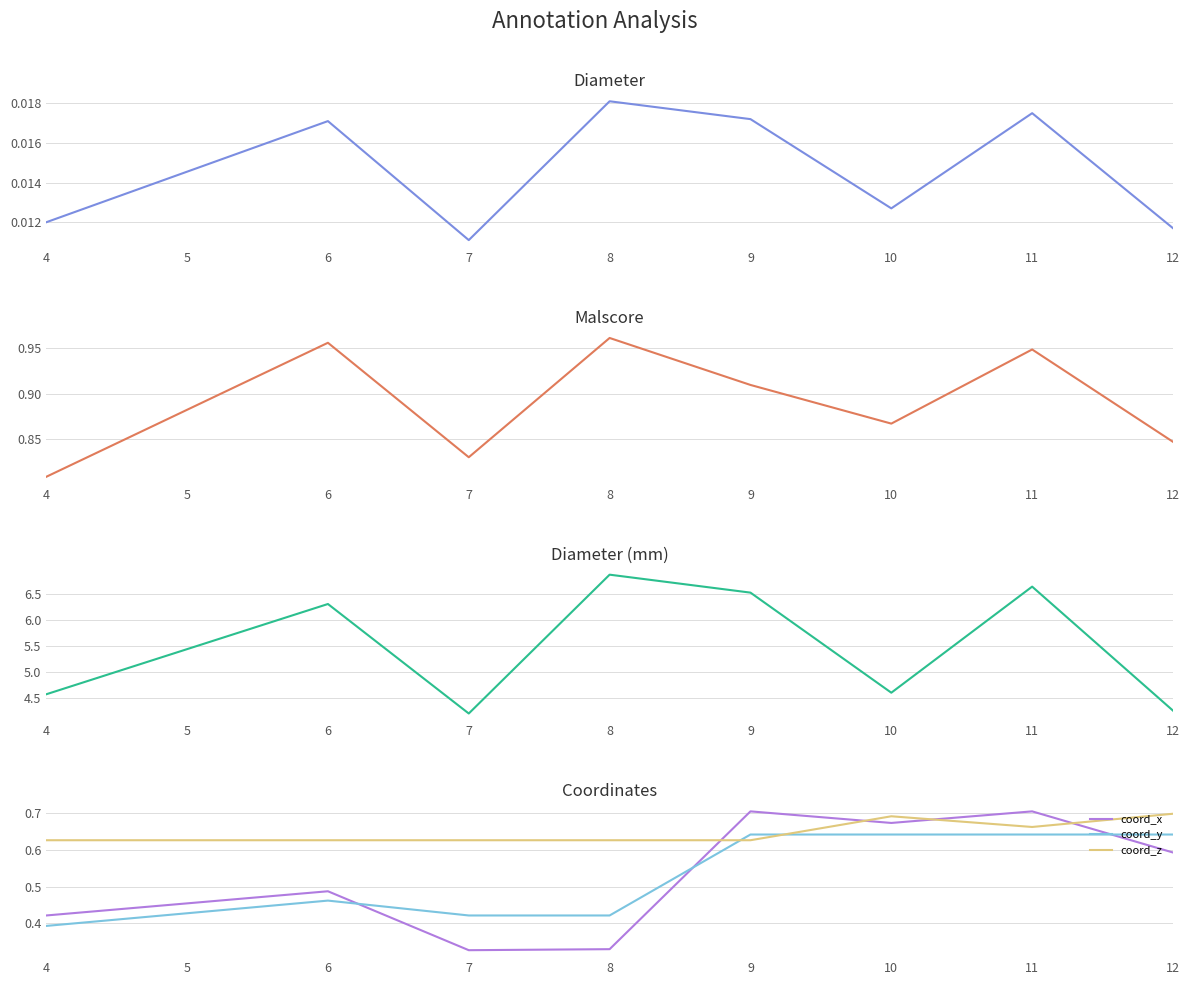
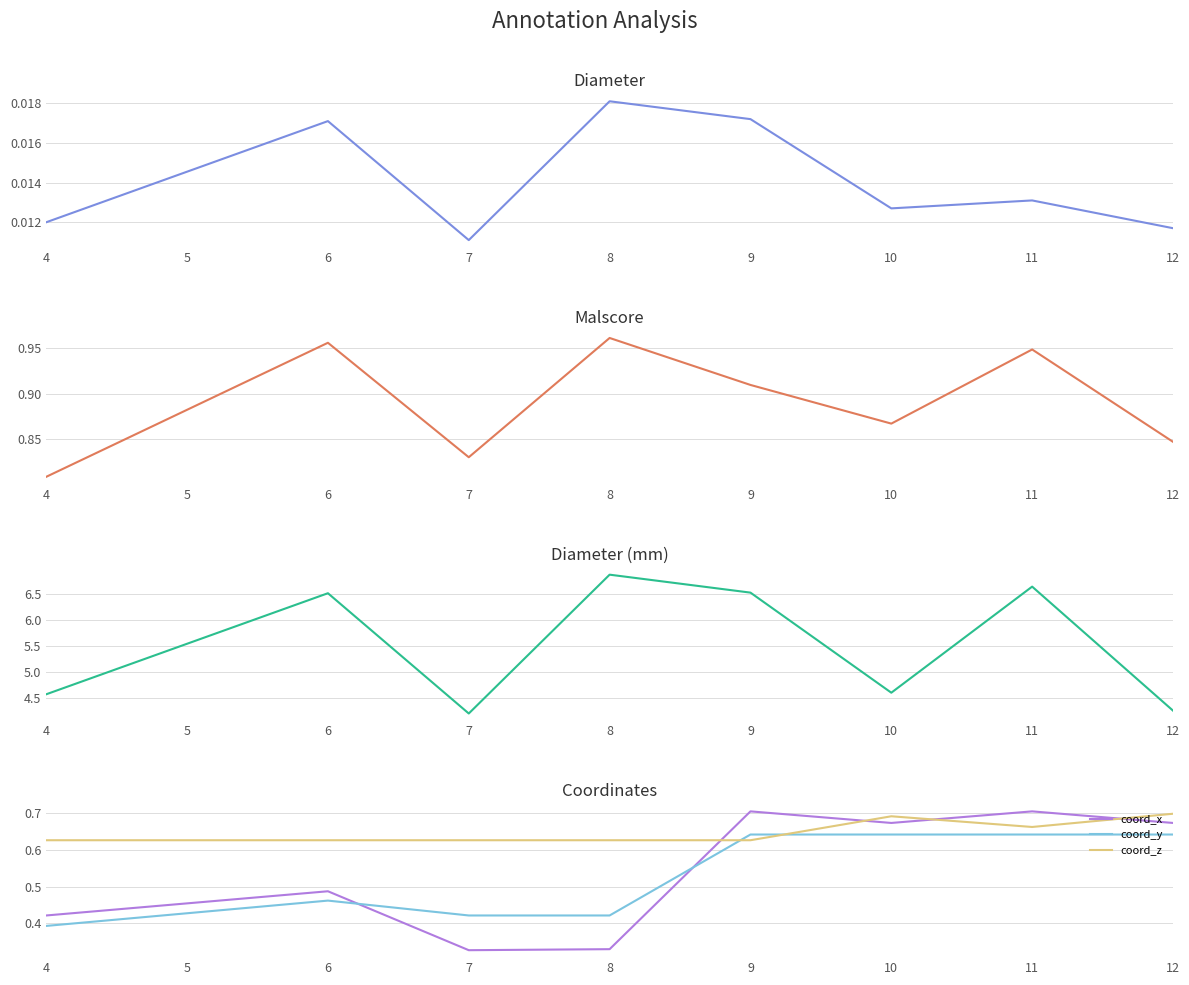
  {
    "Diameter": {
      "4": 0.0120,
      "6": 0.0171,
      "7": 0.0111,
      "8": 0.0181,
      "9": 0.0172,
      "10": 0.0127,
-     "11": 0.0175,
+     "11": 0.0131,
      "12": 0.0117
    },
    "Malscore": {
      "4": 0.81,
      "6": 0.96,
      "7": 0.83,
      "8": 0.96,
      "9": 0.91,
      "10": 0.87,
      "11": 0.95,
      "12": 0.85
    },
    "Diameter (mm)": {
      "4": 4.6,
-     "6": 6.3,
+     "6": 6.5,
      "7": 4.2,
      "8": 6.9,
      "9": 6.5,
      "10": 4.6,
      "11": 6.6,
      "12": 4.3
    },
    "Coordinates": {
      "coord_x": {
        "4": 0.42,
        "6": 0.49,
        "7": 0.33,
        "8": 0.33,
        "9": 0.71,
        "10": 0.67,
        "11": 0.71,
-       "12": 0.59
+       "12": 0.67
      },
      "coord_y": {
        "4": 0.39,
        "6": 0.46,
        "7": 0.42,
        "8": 0.42,
        "9": 0.64,
        "10": 0.64,
        "11": 0.64,
        "12": 0.64
      },
      "coord_z": {
        "4": 0.63,
        "6": 0.63,
        "7": 0.63,
        "8": 0.63,
        "9": 0.63,
        "10": 0.69,
        "11": 0.66,
        "12": 0.70
      }
    }
  }
